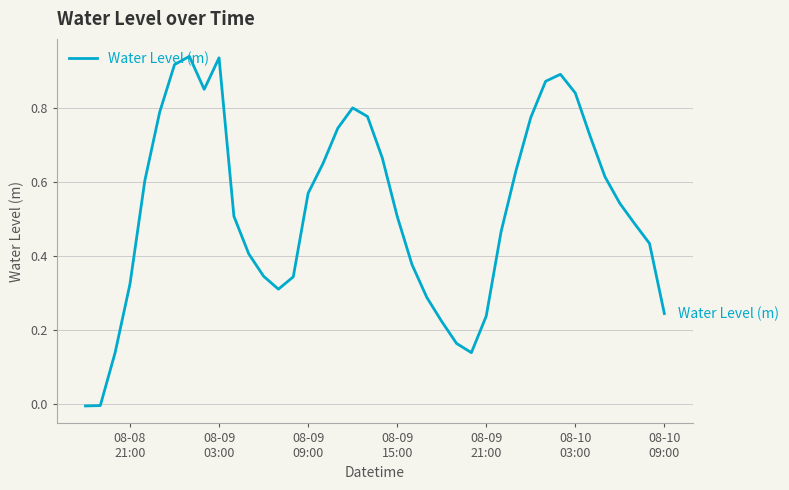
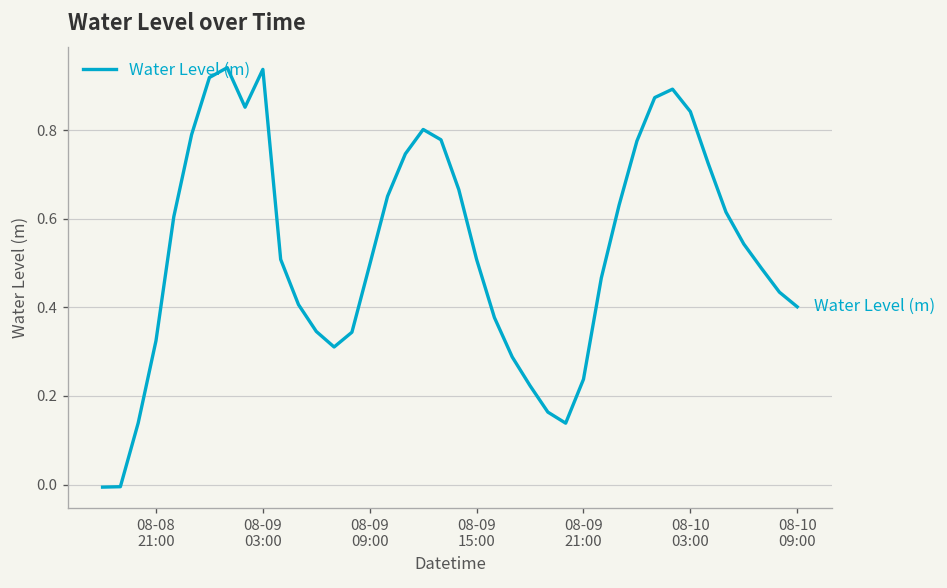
  {
    "08-08 21:00": 0.32,
    "08-09 03:00": 0.94,
-   "08-09 09:00": 0.57,
+   "08-09 09:00": 0.50,
    "08-09 15:00": 0.51,
    "08-09 21:00": 0.24,
    "08-10 03:00": 0.84,
-   "08-10 09:00": 0.24
+   "08-10 09:00": 0.40
  }
